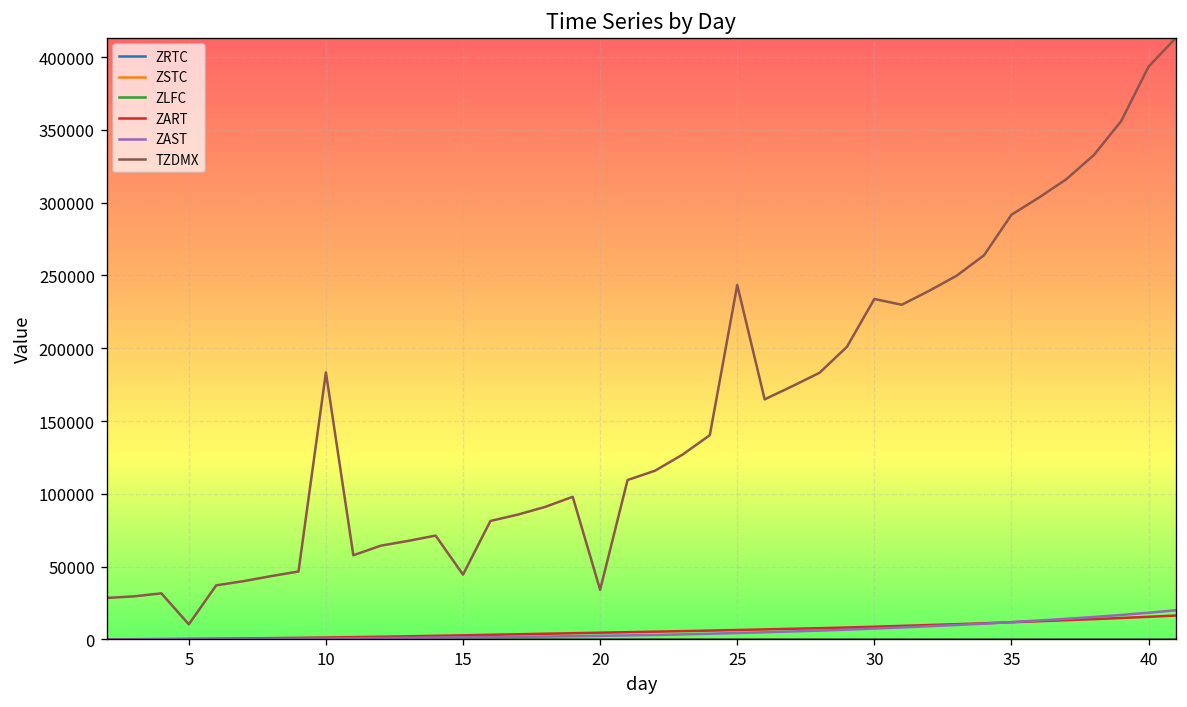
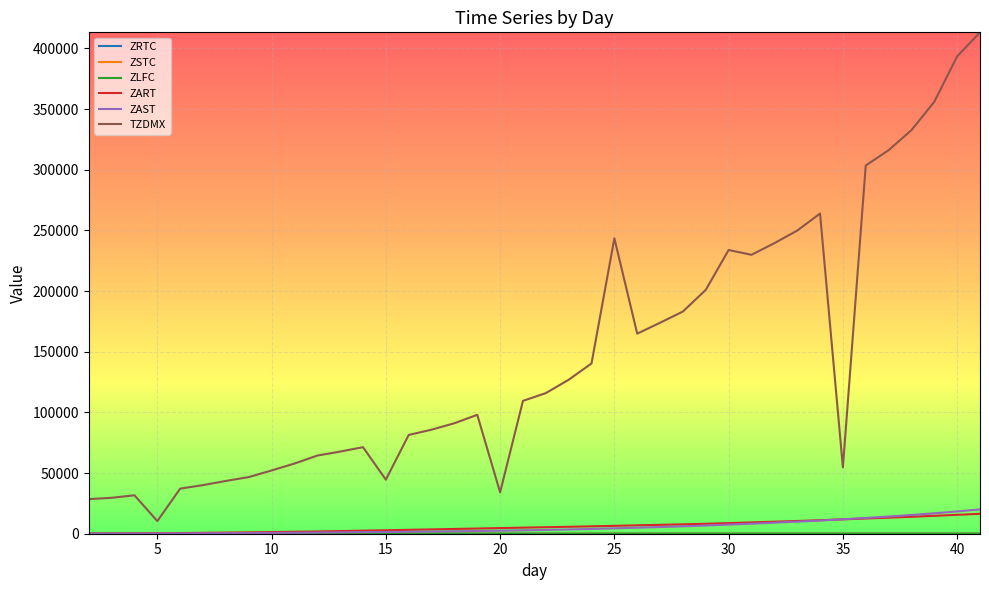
  {
    "ZLFC": {
      "20": 0,
      "25": 0,
      "30": 0,
      "35": 0,
      "40": 0
    },
    "ZART": {
      "20": 5000,
      "40": 16000
    },
    "ZAST": {
      "20": 3000,
      "40": 18000
    },
    "TZDMX": {
      "5": 10000,
-     "10": 183000,
+     "10": 52000,
      "15": 45000,
      "20": 34000,
      "25": 243000,
      "30": 234000,
-     "35": 292000,
+     "35": 55000,
      "40": 393000
    }
  }
